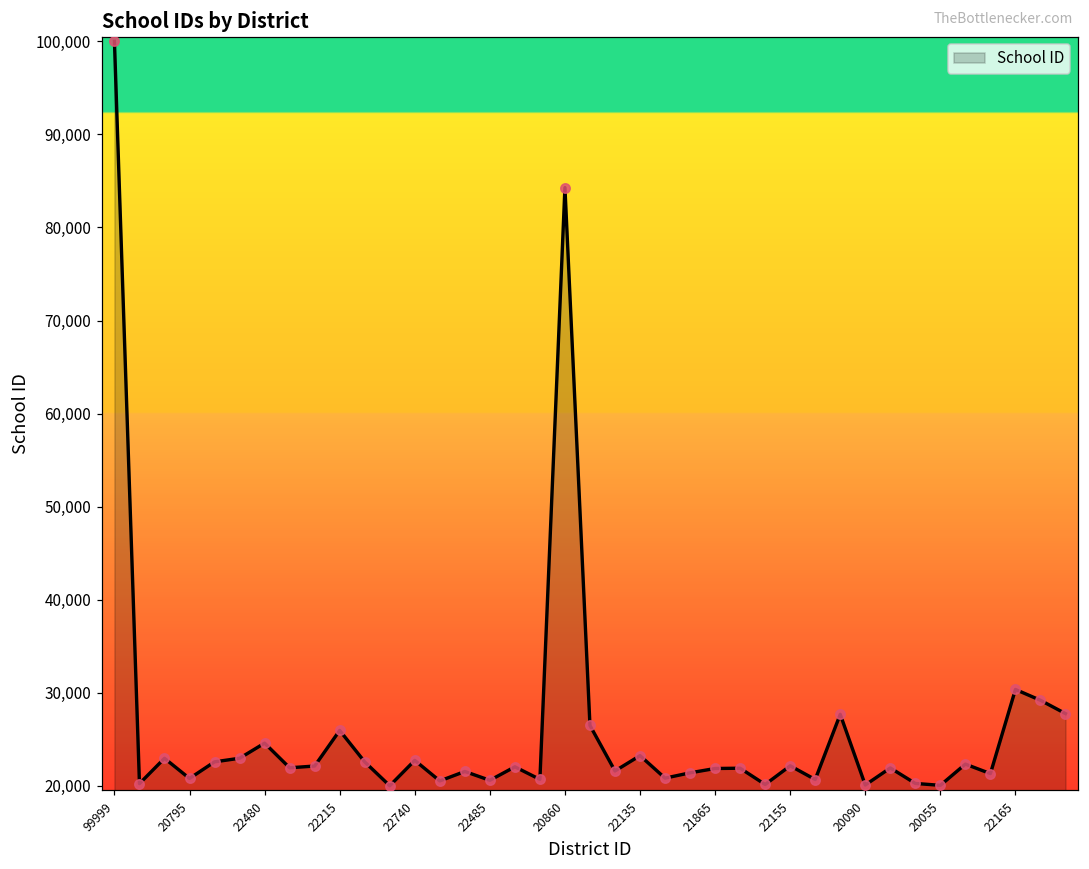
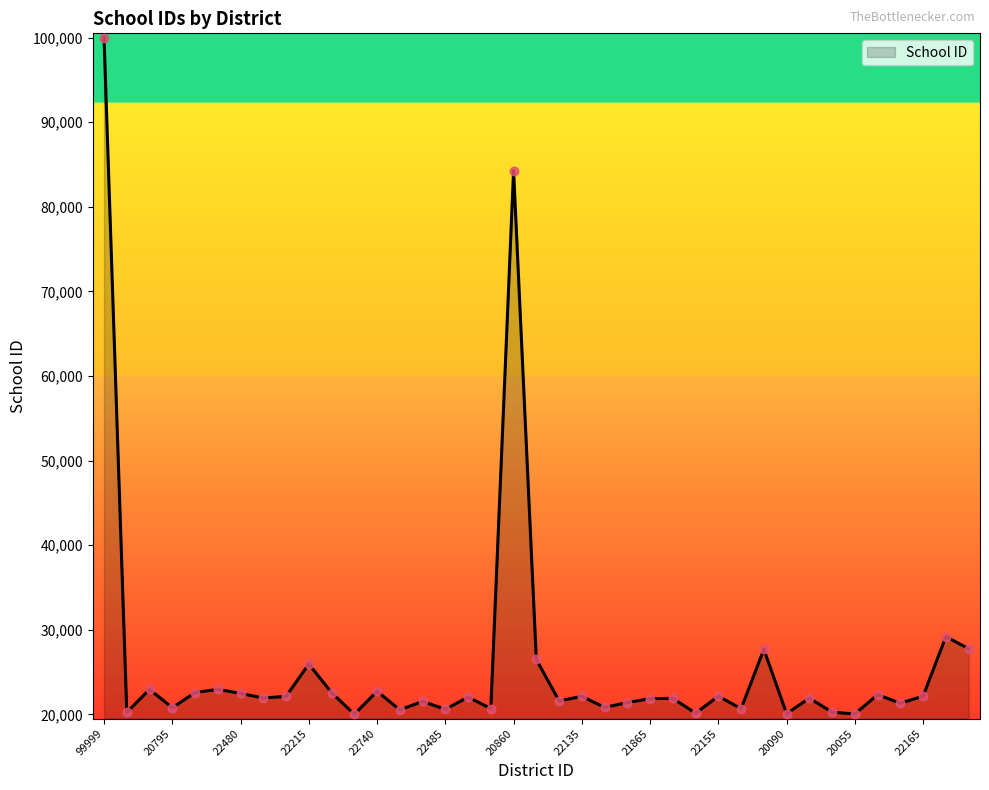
  {
    "99999": "100,000",
    "20795": "21,000",
-   "22480": "25,000",
+   "22480": "22,000",
    "22215": "26,000",
    "22740": "23,000",
    "22485": "21,000",
    "20860": "84,000",
-   "22135": "23,000",
+   "22135": "22,000",
    "21865": "22,000",
    "22155": "22,000",
    "20090": "20,000",
    "20055": "20,000",
-   "22165": "30,000"
+   "22165": "22,000"
  }
